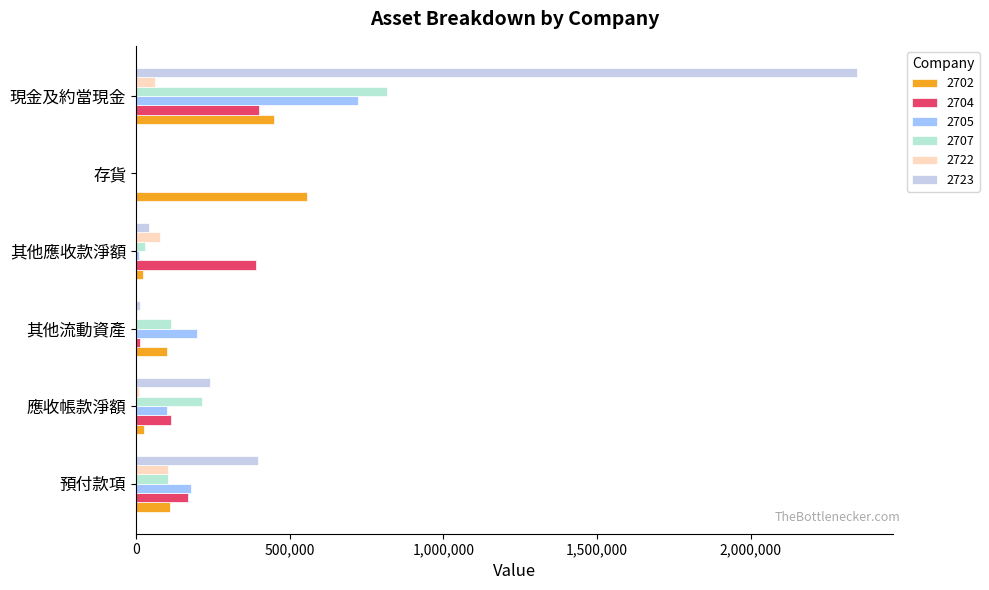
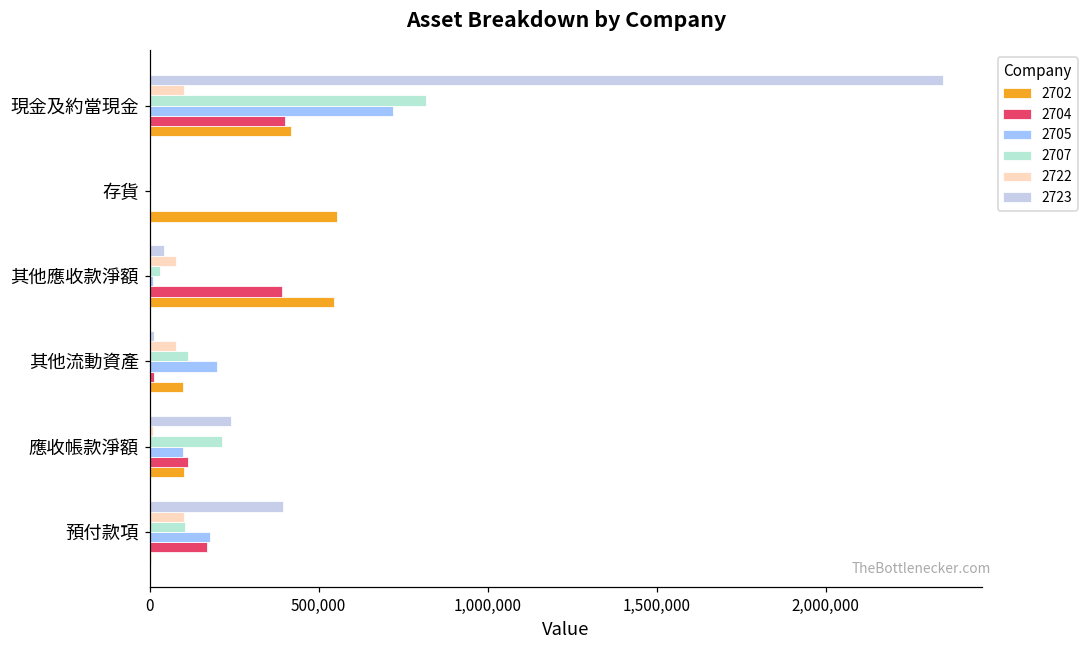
  {
    "2702": {
-     "現金及約當現金": "450,000",
+     "現金及約當現金": "420,000",
      "存貨": "550,000",
-     "其他應收款淨額": "20,000",
+     "其他應收款淨額": "540,000",
      "其他流動資產": "100,000",
-     "應收帳款淨額": "20,000",
-     "預付款項": "110,000"
+     "應收帳款淨額": "100,000",
+     "預付款項": "0"
    },
    "2704": {
      "現金及約當現金": "400,000",
      "存貨": "0",
      "其他應收款淨額": "390,000",
      "其他流動資產": "10,000",
      "應收帳款淨額": "110,000",
      "預付款項": "170,000"
    },
    "2722": {
-     "現金及約當現金": "60,000",
+     "現金及約當現金": "100,000",
      "存貨": "0",
      "其他應收款淨額": "80,000",
-     "其他流動資產": "0",
+     "其他流動資產": "80,000",
      "應收帳款淨額": "10,000",
      "預付款項": "100,000"
    }
  }
